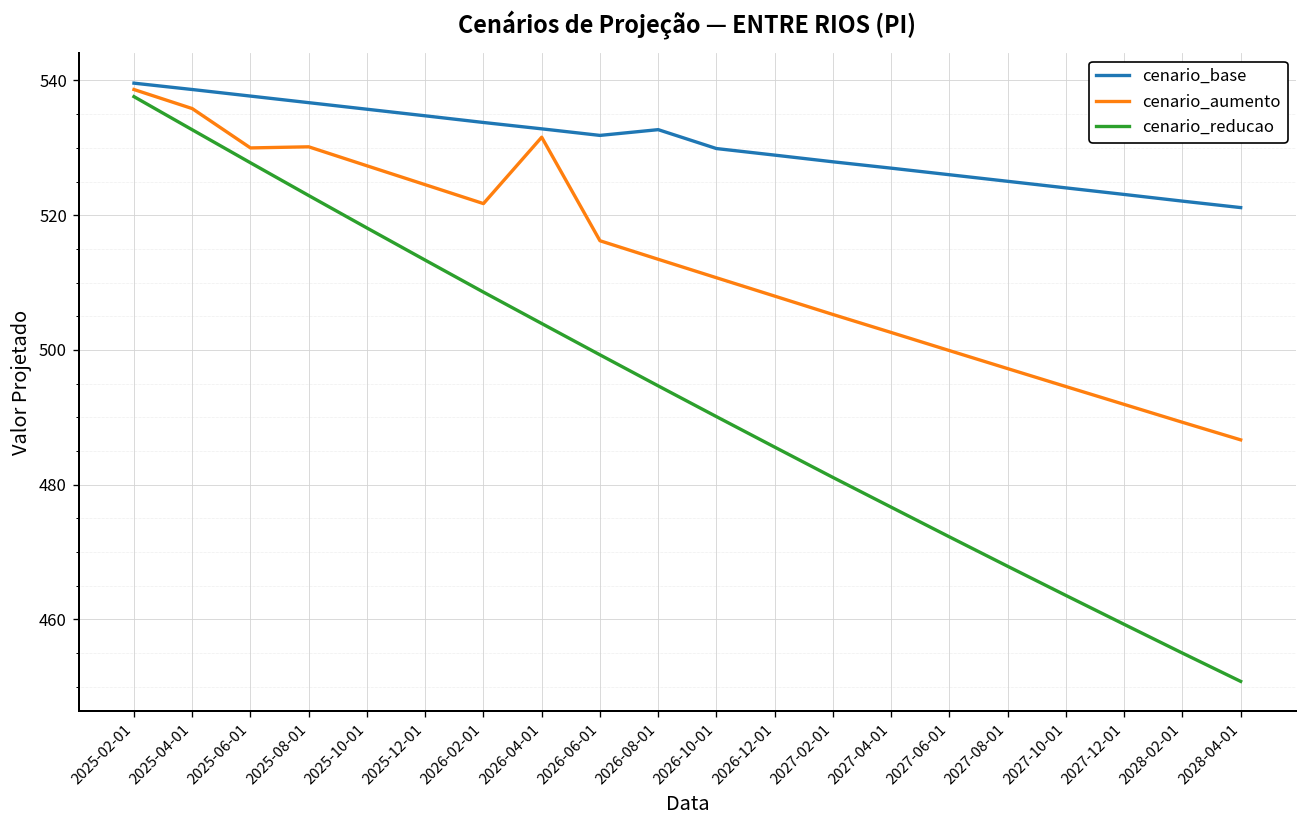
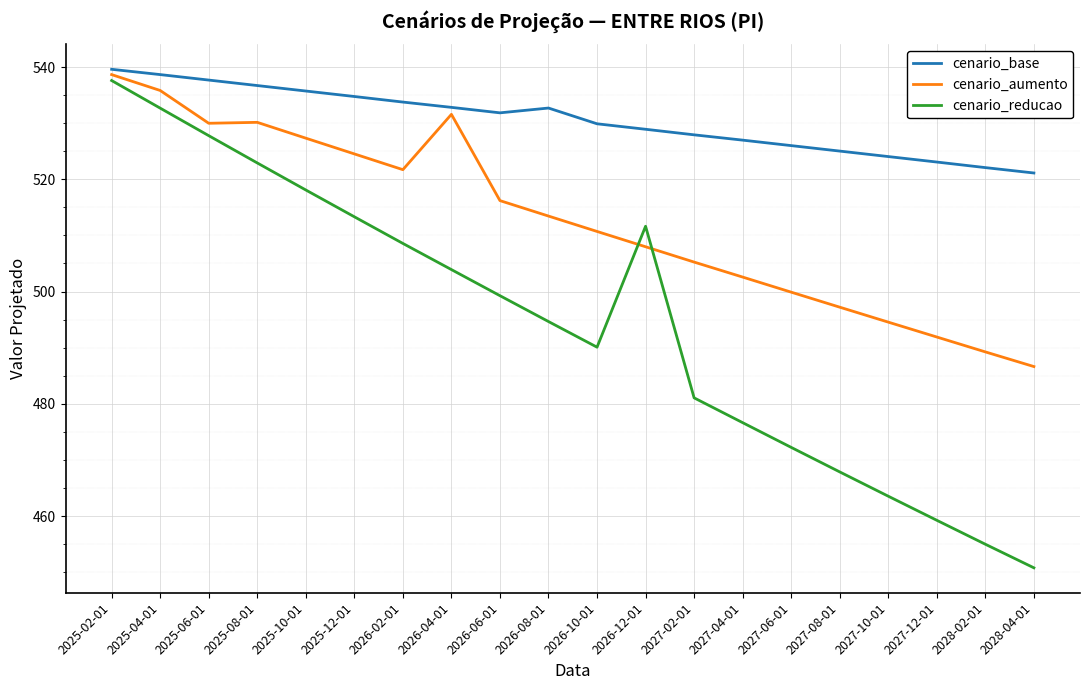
  {
    "cenario_base": {
      "2025-02-01": 540,
      "2025-04-01": 539,
      "2025-06-01": 538,
      "2025-08-01": 537,
      "2025-10-01": 536,
      "2025-12-01": 535,
      "2026-02-01": 534,
      "2026-04-01": 533,
      "2026-06-01": 532,
      "2026-08-01": 533,
      "2026-10-01": 530,
      "2026-12-01": 529,
      "2027-02-01": 528,
      "2027-04-01": 527,
      "2027-06-01": 526,
      "2027-08-01": 525,
      "2027-10-01": 524,
      "2027-12-01": 523,
      "2028-02-01": 522,
      "2028-04-01": 521
    },
    "cenario_aumento": {
      "2025-02-01": 539,
      "2025-04-01": 536,
      "2025-06-01": 530,
      "2025-08-01": 530,
      "2025-10-01": 527,
      "2025-12-01": 525,
      "2026-02-01": 522,
      "2026-04-01": 532,
      "2026-06-01": 516,
      "2026-08-01": 513,
      "2026-10-01": 511,
      "2026-12-01": 508,
      "2027-02-01": 505,
      "2027-04-01": 503,
      "2027-06-01": 500,
      "2027-08-01": 497,
      "2027-10-01": 495,
      "2027-12-01": 492,
      "2028-02-01": 489,
      "2028-04-01": 487
    },
    "cenario_reducao": {
      "2025-02-01": 538,
      "2025-04-01": 533,
      "2025-06-01": 528,
      "2025-08-01": 523,
      "2025-10-01": 518,
      "2025-12-01": 513,
      "2026-02-01": 509,
      "2026-04-01": 504,
      "2026-06-01": 499,
      "2026-08-01": 495,
      "2026-10-01": 490,
-     "2026-12-01": 486,
+     "2026-12-01": 512,
      "2027-02-01": 481,
      "2027-04-01": 477,
      "2027-06-01": 472,
      "2027-08-01": 468,
      "2027-10-01": 464,
      "2027-12-01": 459,
      "2028-02-01": 455,
      "2028-04-01": 451
    }
  }
